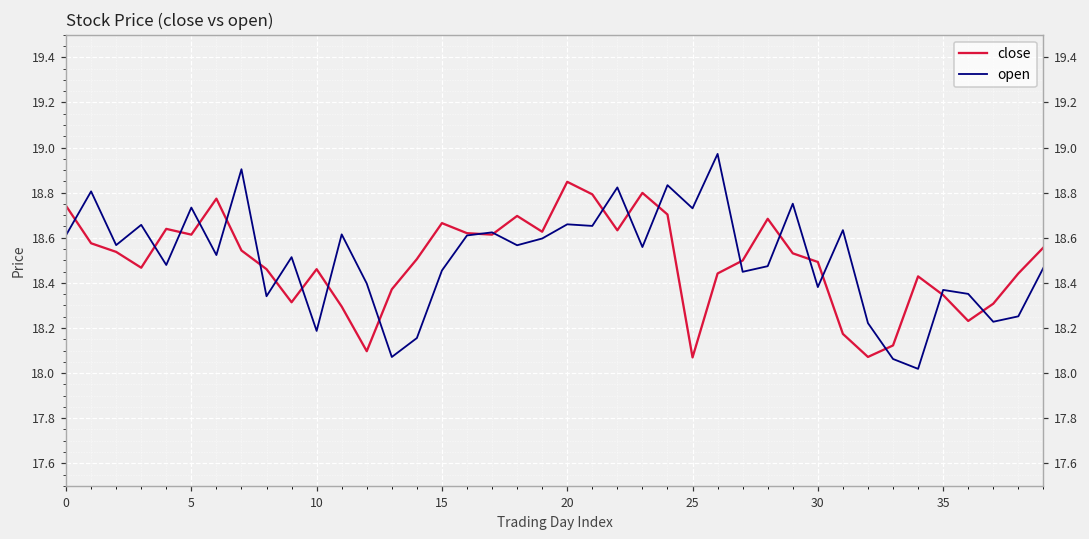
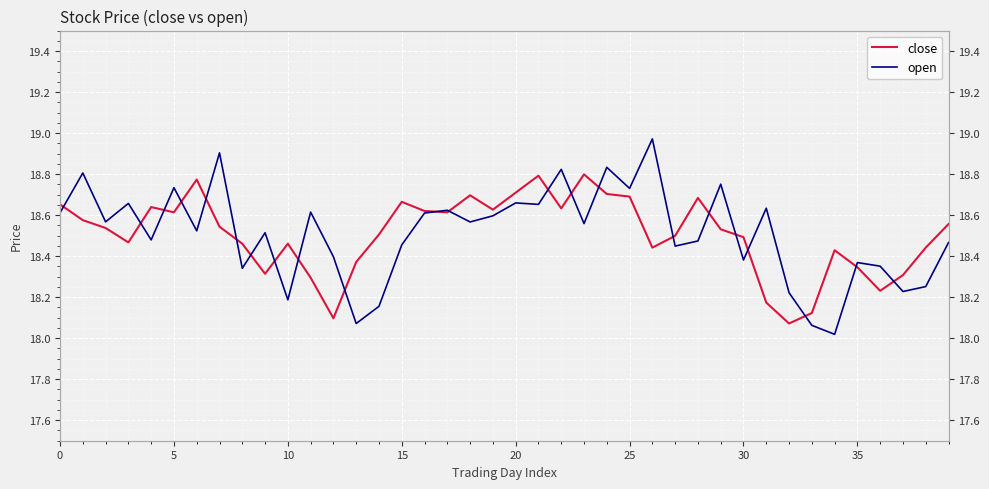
  {
    "close": {
-     "0": 18.74,
+     "0": 18.65,
      "5": 18.61,
      "10": 18.46,
      "15": 18.66,
-     "20": 18.85,
-     "25": 18.07,
+     "20": 18.71,
+     "25": 18.69,
      "30": 18.49,
      "35": 18.35
    },
    "open": {
      "0": 18.61,
      "5": 18.73,
      "10": 18.19,
      "15": 18.45,
      "20": 18.66,
      "25": 18.73,
      "30": 18.38,
      "35": 18.37
    }
  }
